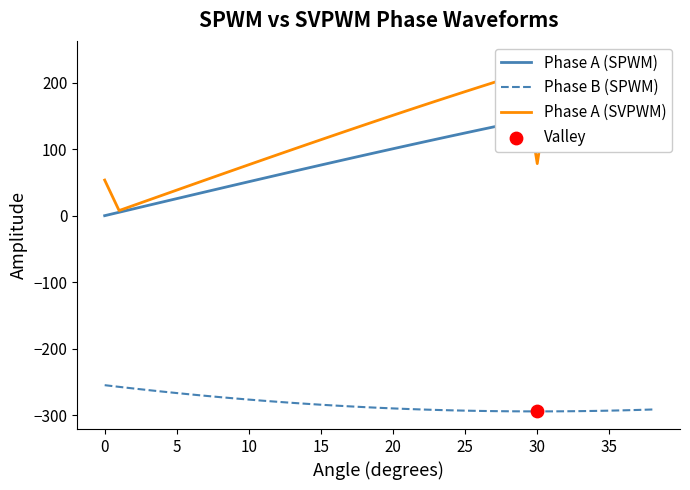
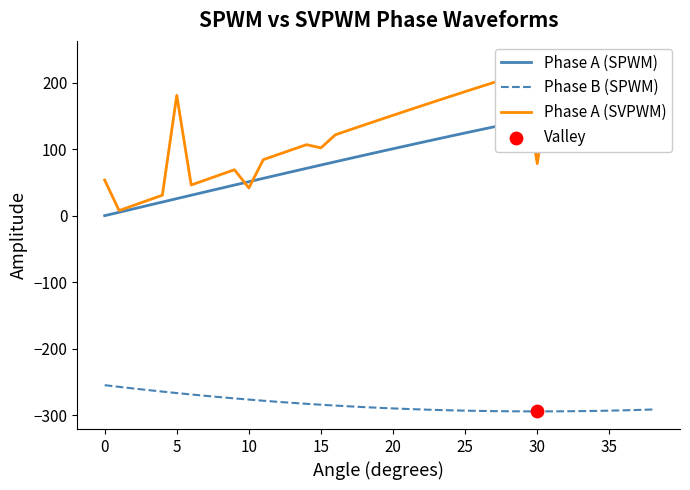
  {
    "Phase A (SVPWM)": {
      "0": 50,
-     "5": 40,
-     "10": 80,
-     "15": 110,
+     "5": 180,
+     "10": 40,
+     "15": 100,
      "20": 150,
      "25": 190,
      "30": 80
    }
  }
